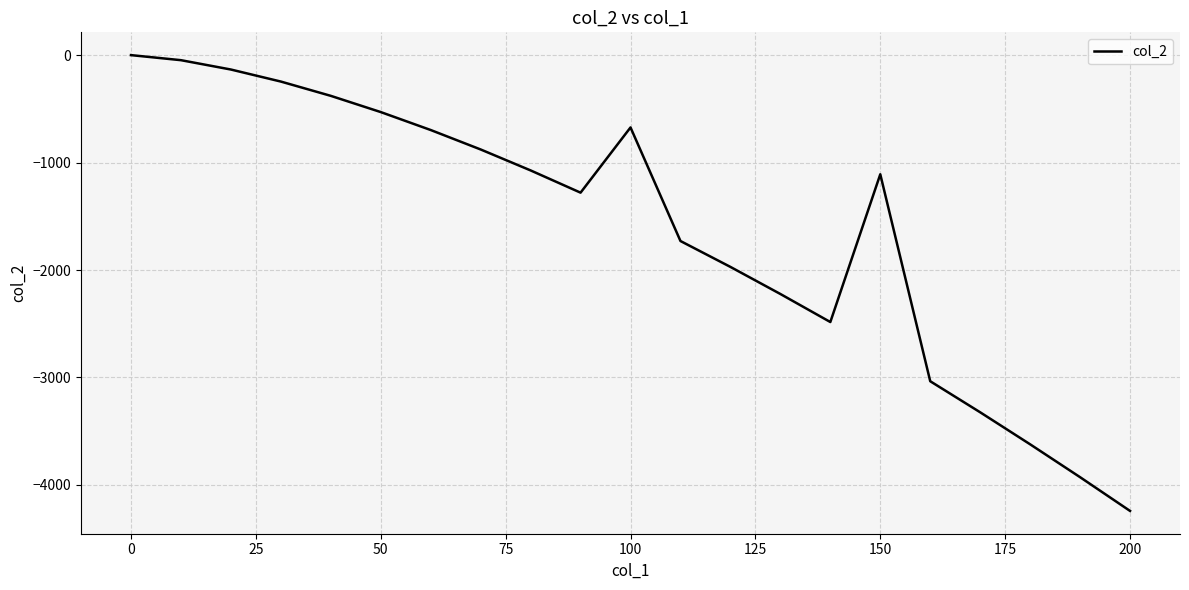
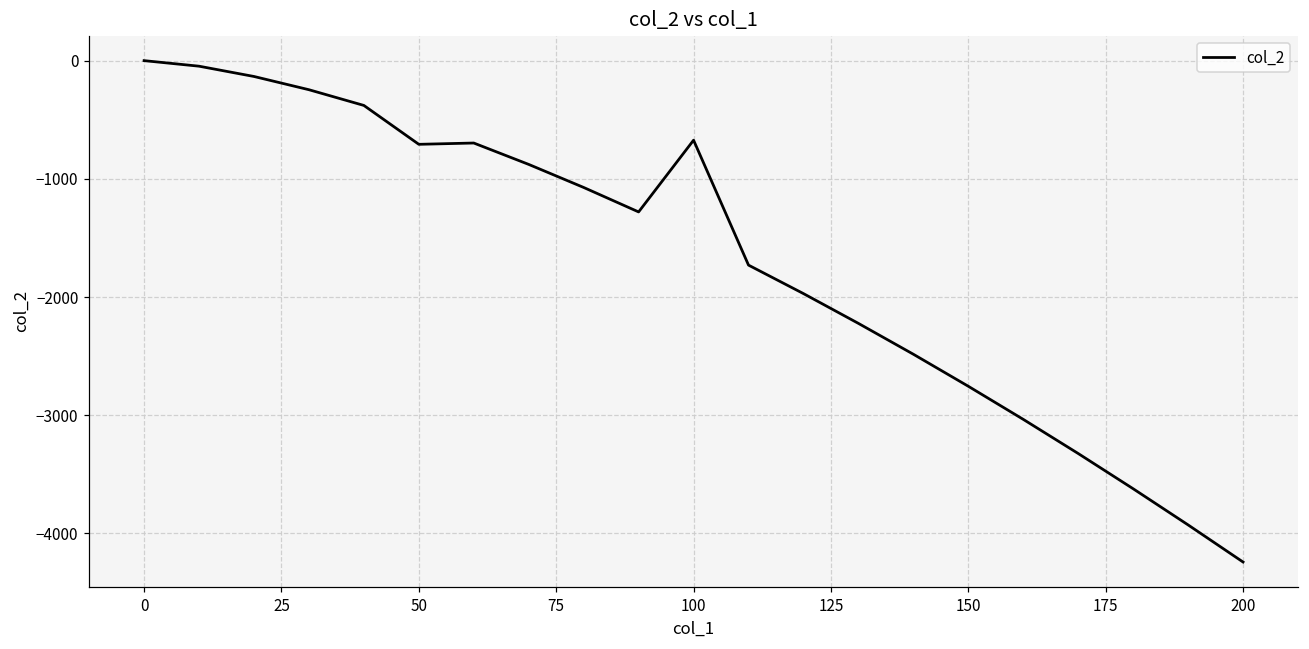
  {
    "0": 0,
-   "50": -530,
+   "50": -710,
    "100": -670,
-   "150": -1110,
+   "150": -2760,
    "200": -4240
  }
